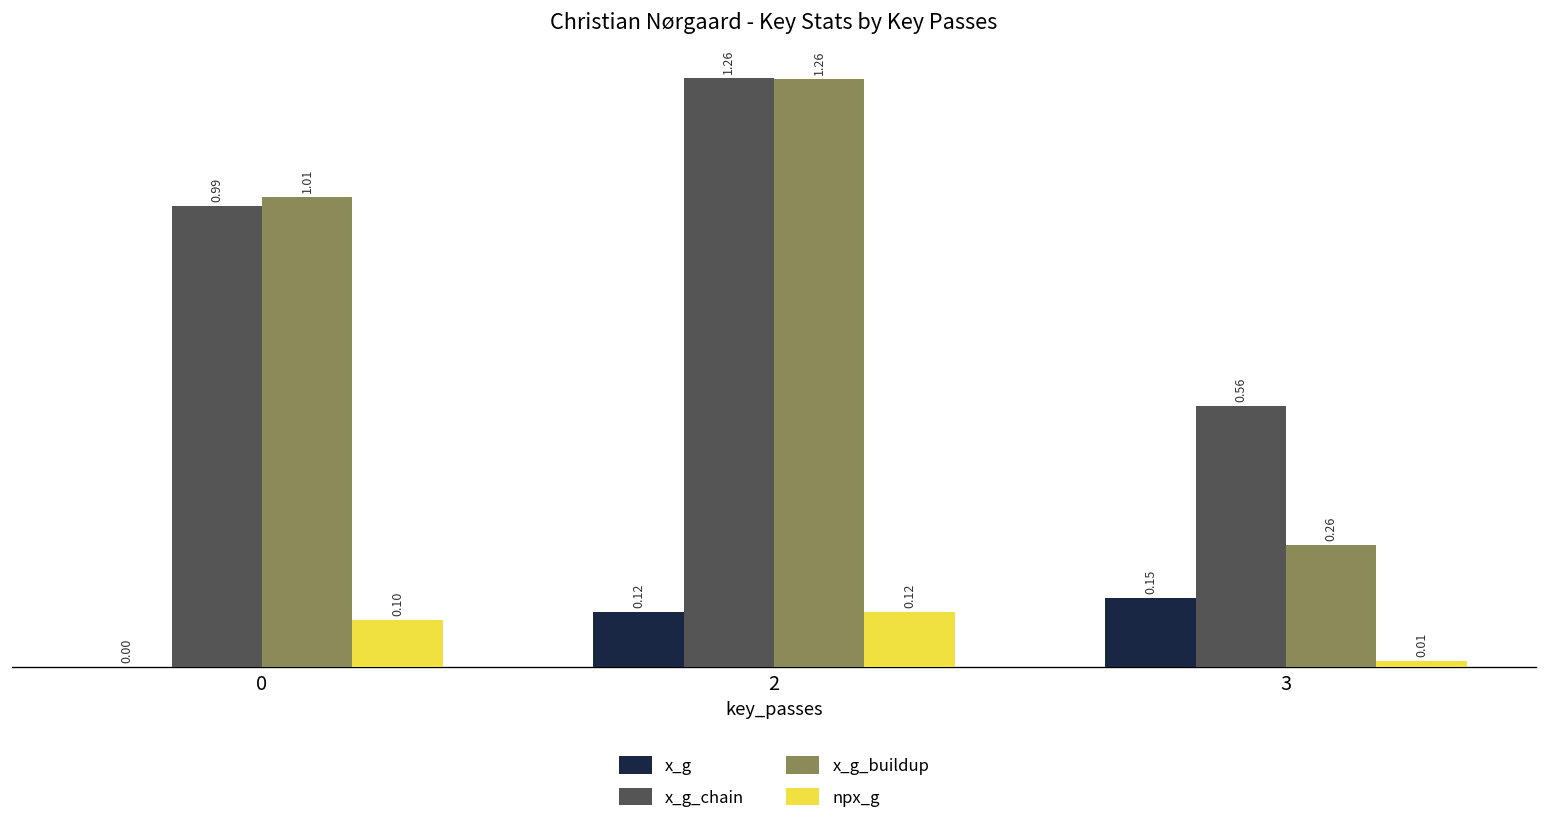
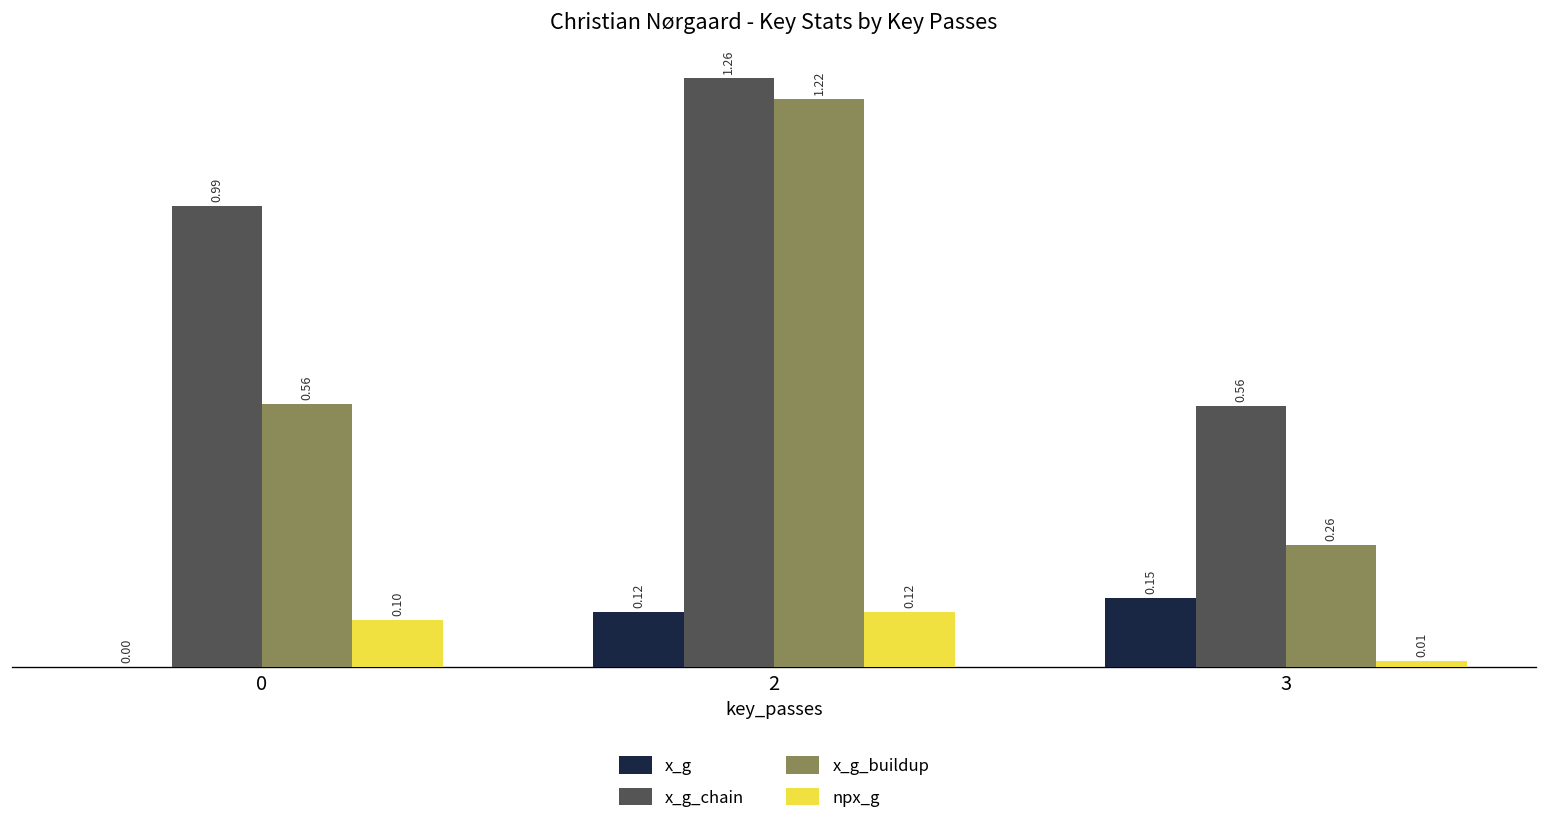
  {
    "x_g": {
      "0": 0.00,
      "2": 0.12,
      "3": 0.15
    },
    "x_g_chain": {
      "0": 0.99,
      "2": 1.26,
      "3": 0.56
    },
    "x_g_buildup": {
-     "0": 1.01,
-     "2": 1.26,
+     "0": 0.56,
+     "2": 1.22,
      "3": 0.26
    },
    "npx_g": {
      "0": 0.10,
      "2": 0.12,
      "3": 0.01
    }
  }
